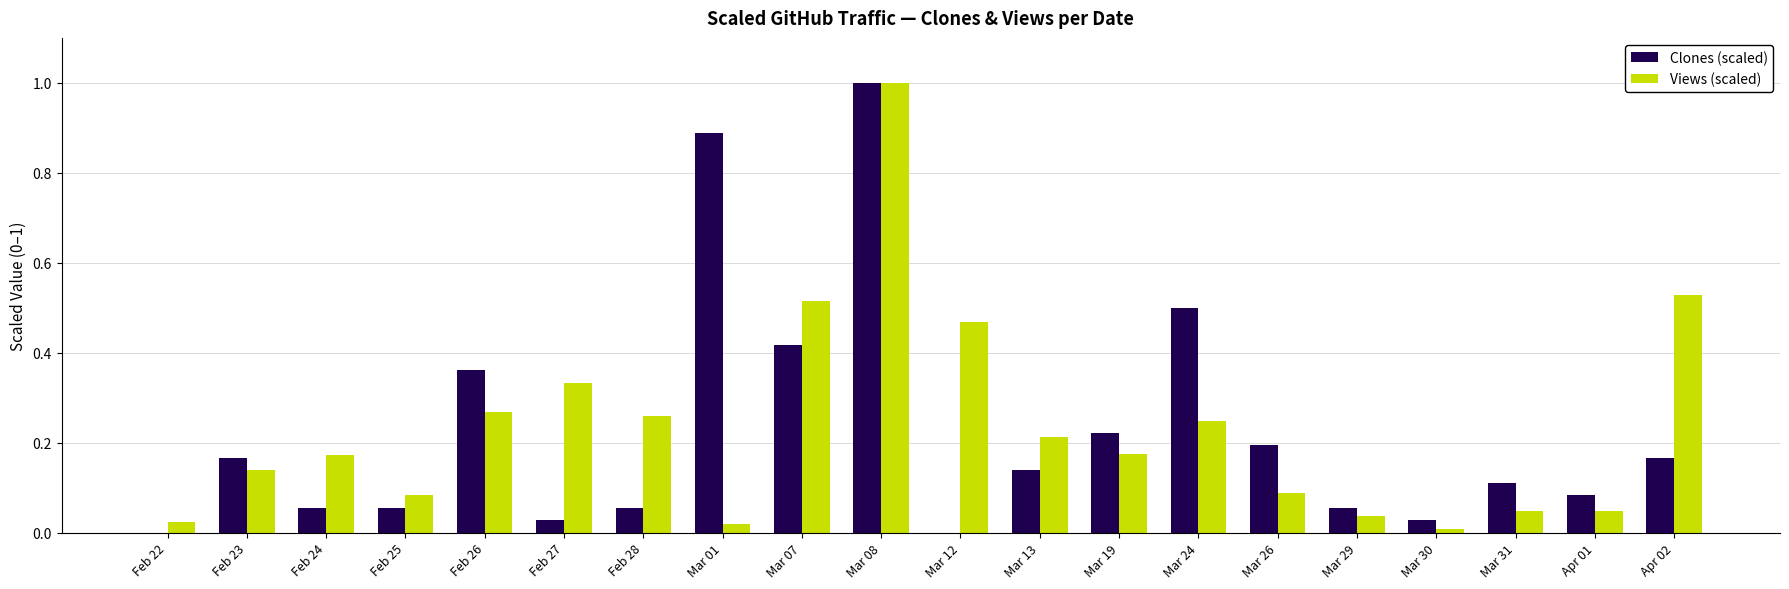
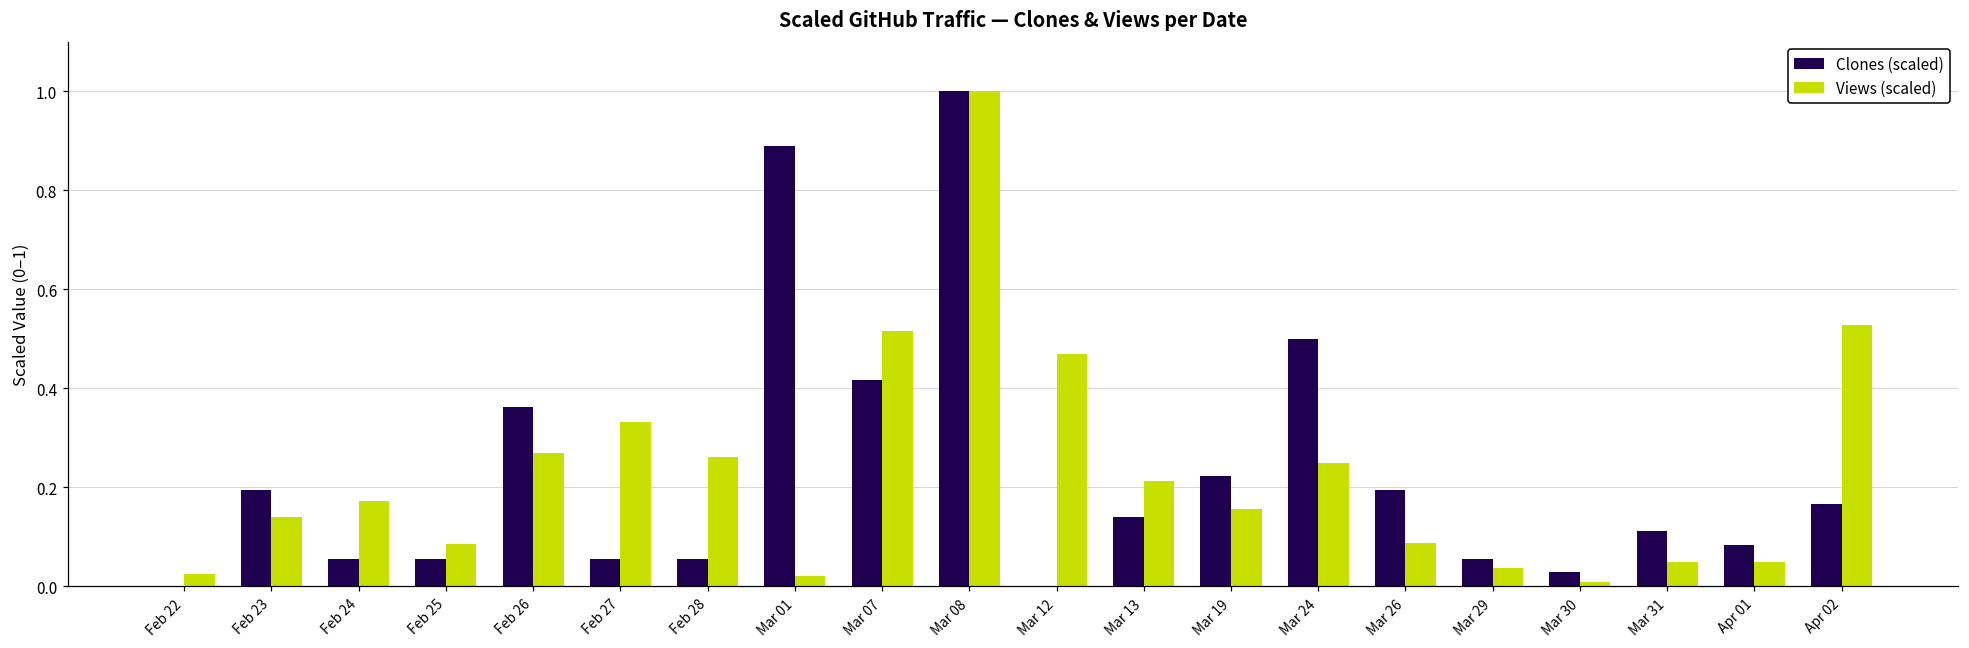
  {
    "Clones (scaled)": {
      "Feb 22": 0.00,
-     "Feb 23": 0.17,
+     "Feb 23": 0.19,
      "Feb 24": 0.06,
      "Feb 25": 0.06,
      "Feb 26": 0.36,
-     "Feb 27": 0.03,
+     "Feb 27": 0.06,
      "Feb 28": 0.06,
      "Mar 01": 0.89,
      "Mar 07": 0.42,
      "Mar 08": 1.00,
      "Mar 12": 0.00,
      "Mar 13": 0.14,
      "Mar 19": 0.22,
      "Mar 24": 0.50,
      "Mar 26": 0.19,
      "Mar 29": 0.06,
      "Mar 30": 0.03,
      "Mar 31": 0.11,
      "Apr 01": 0.08,
      "Apr 02": 0.17
    },
    "Views (scaled)": {
      "Feb 22": 0.02,
      "Feb 23": 0.14,
      "Feb 24": 0.17,
      "Feb 25": 0.08,
      "Feb 26": 0.27,
      "Feb 27": 0.33,
      "Feb 28": 0.26,
      "Mar 01": 0.02,
      "Mar 07": 0.52,
      "Mar 08": 1.00,
      "Mar 12": 0.47,
      "Mar 13": 0.21,
-     "Mar 19": 0.18,
+     "Mar 19": 0.16,
      "Mar 24": 0.25,
      "Mar 26": 0.09,
      "Mar 29": 0.04,
      "Mar 30": 0.01,
      "Mar 31": 0.05,
      "Apr 01": 0.05,
      "Apr 02": 0.53
    }
  }
